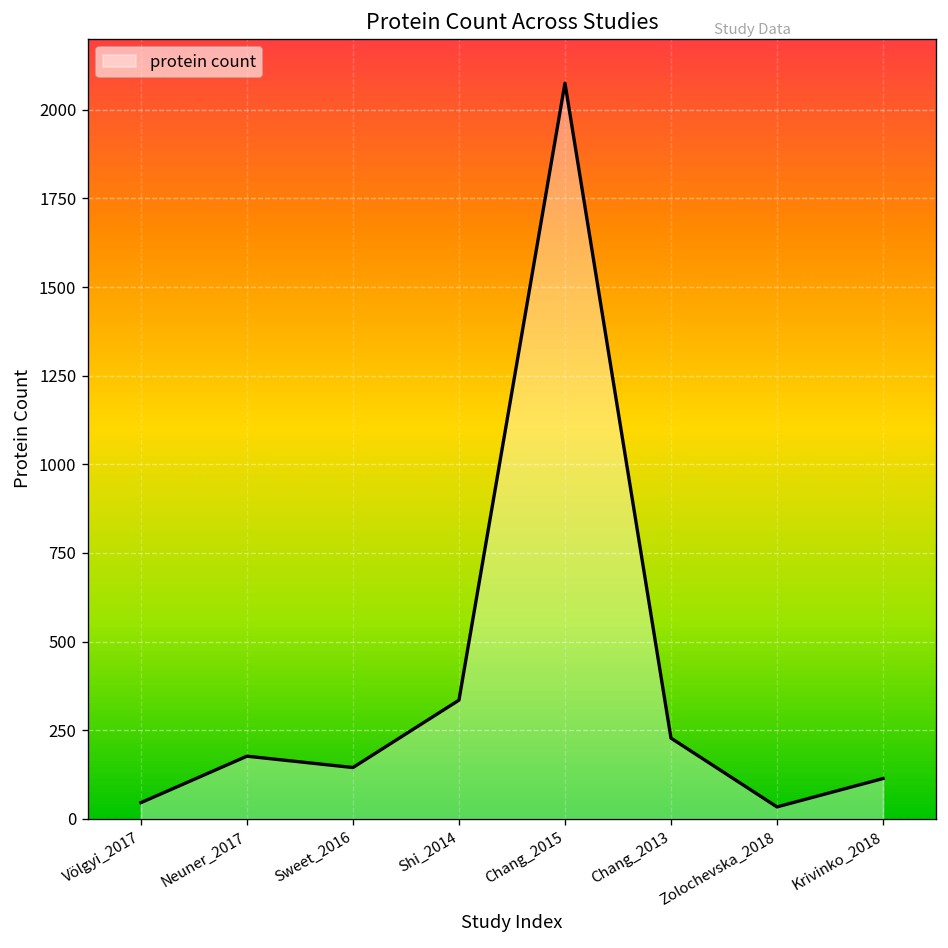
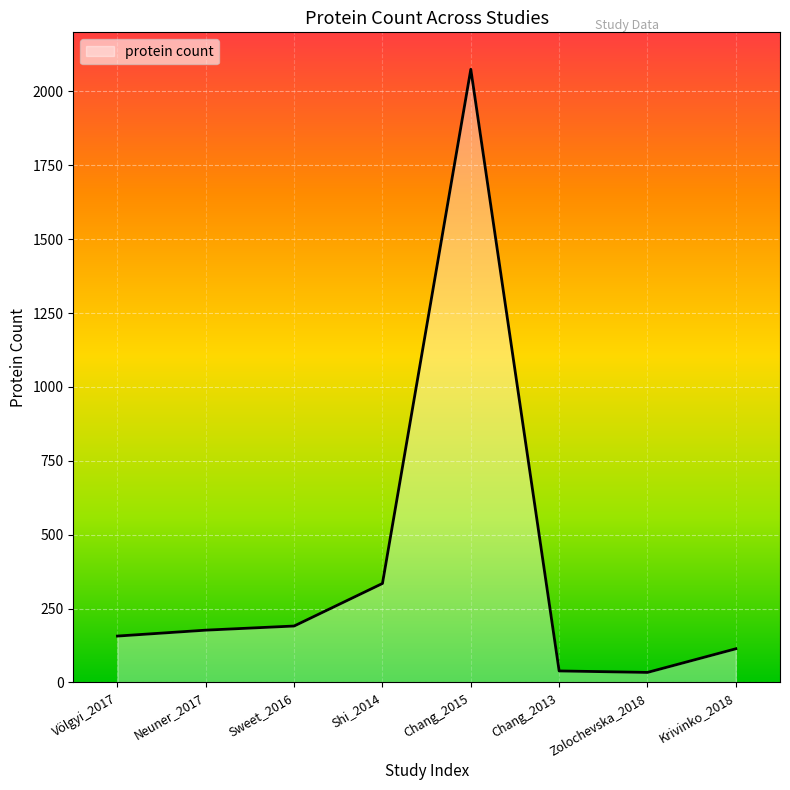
  {
-   "Völgyi_2017": 50,
+   "Völgyi_2017": 160,
    "Neuner_2017": 180,
-   "Sweet_2016": 150,
+   "Sweet_2016": 190,
    "Shi_2014": 340,
    "Chang_2015": 2080,
-   "Chang_2013": 230,
+   "Chang_2013": 40,
    "Zolochevska_2018": 30,
    "Krivinko_2018": 110
  }
